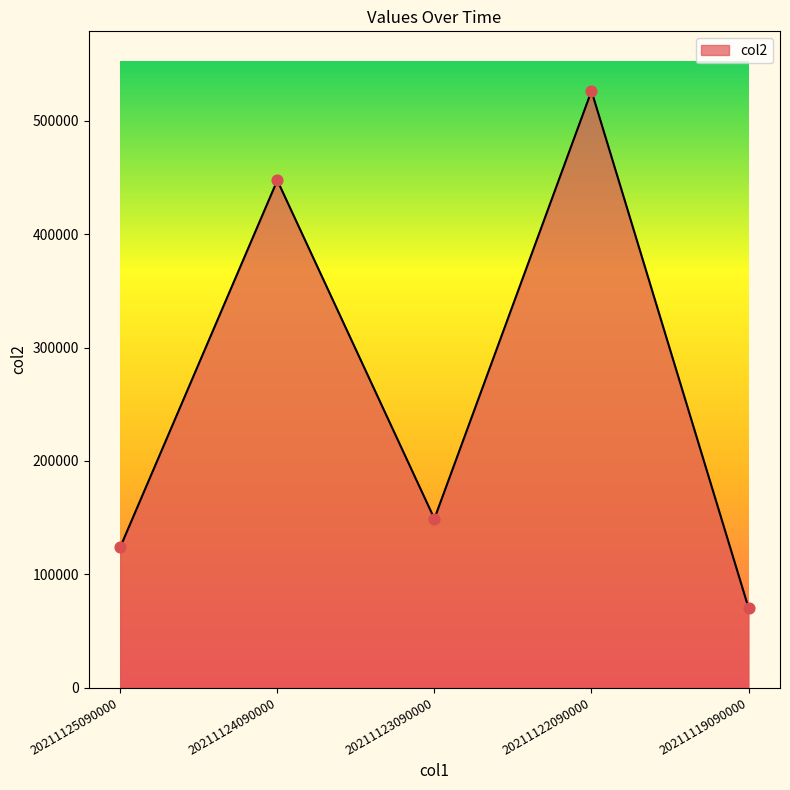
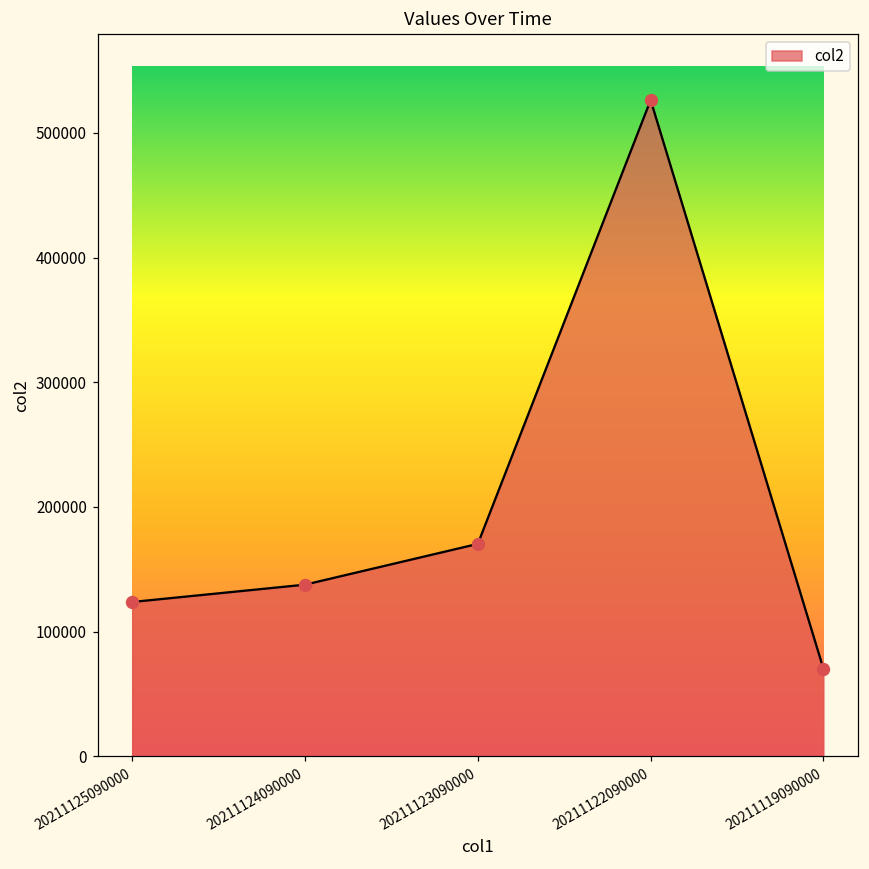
  {
    "20211125090000": 124000,
-   "20211124090000": 447000,
-   "20211123090000": 149000,
+   "20211124090000": 138000,
+   "20211123090000": 170000,
    "20211122090000": 526000,
    "20211119090000": 70000
  }
